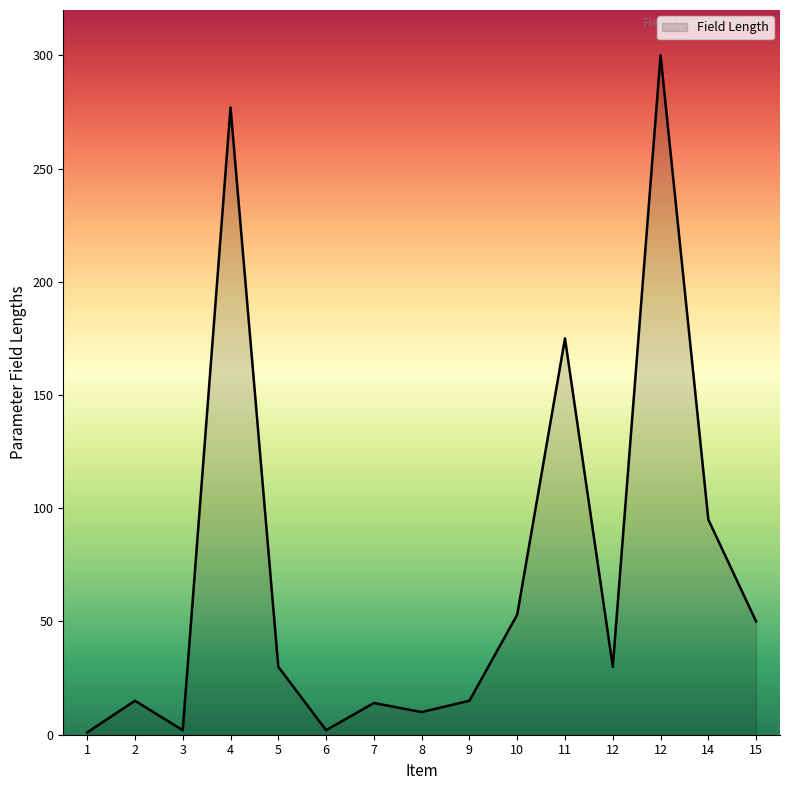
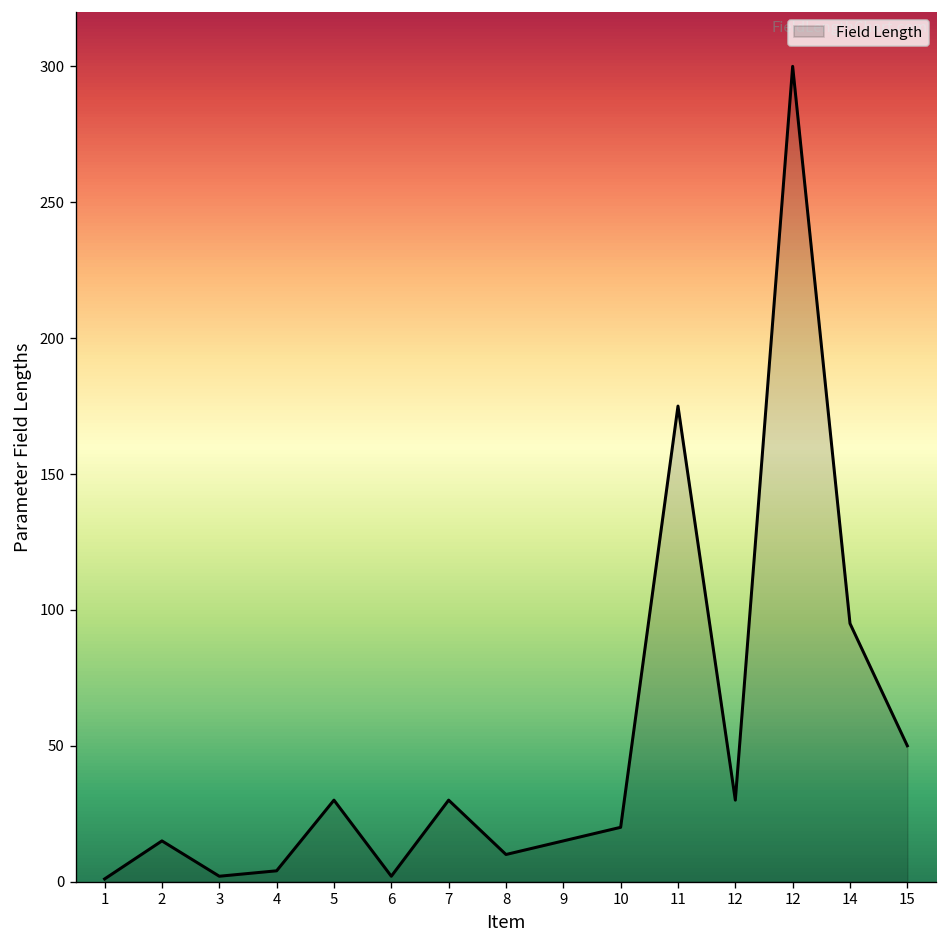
  {
    "1": 1,
    "2": 15,
    "3": 2,
-   "4": 277,
+   "4": 4,
    "5": 30,
    "6": 2,
-   "7": 14,
+   "7": 30,
    "8": 10,
    "9": 15,
-   "10": 53,
+   "10": 20,
    "11": 175,
    "14": 95,
    "15": 50
  }
